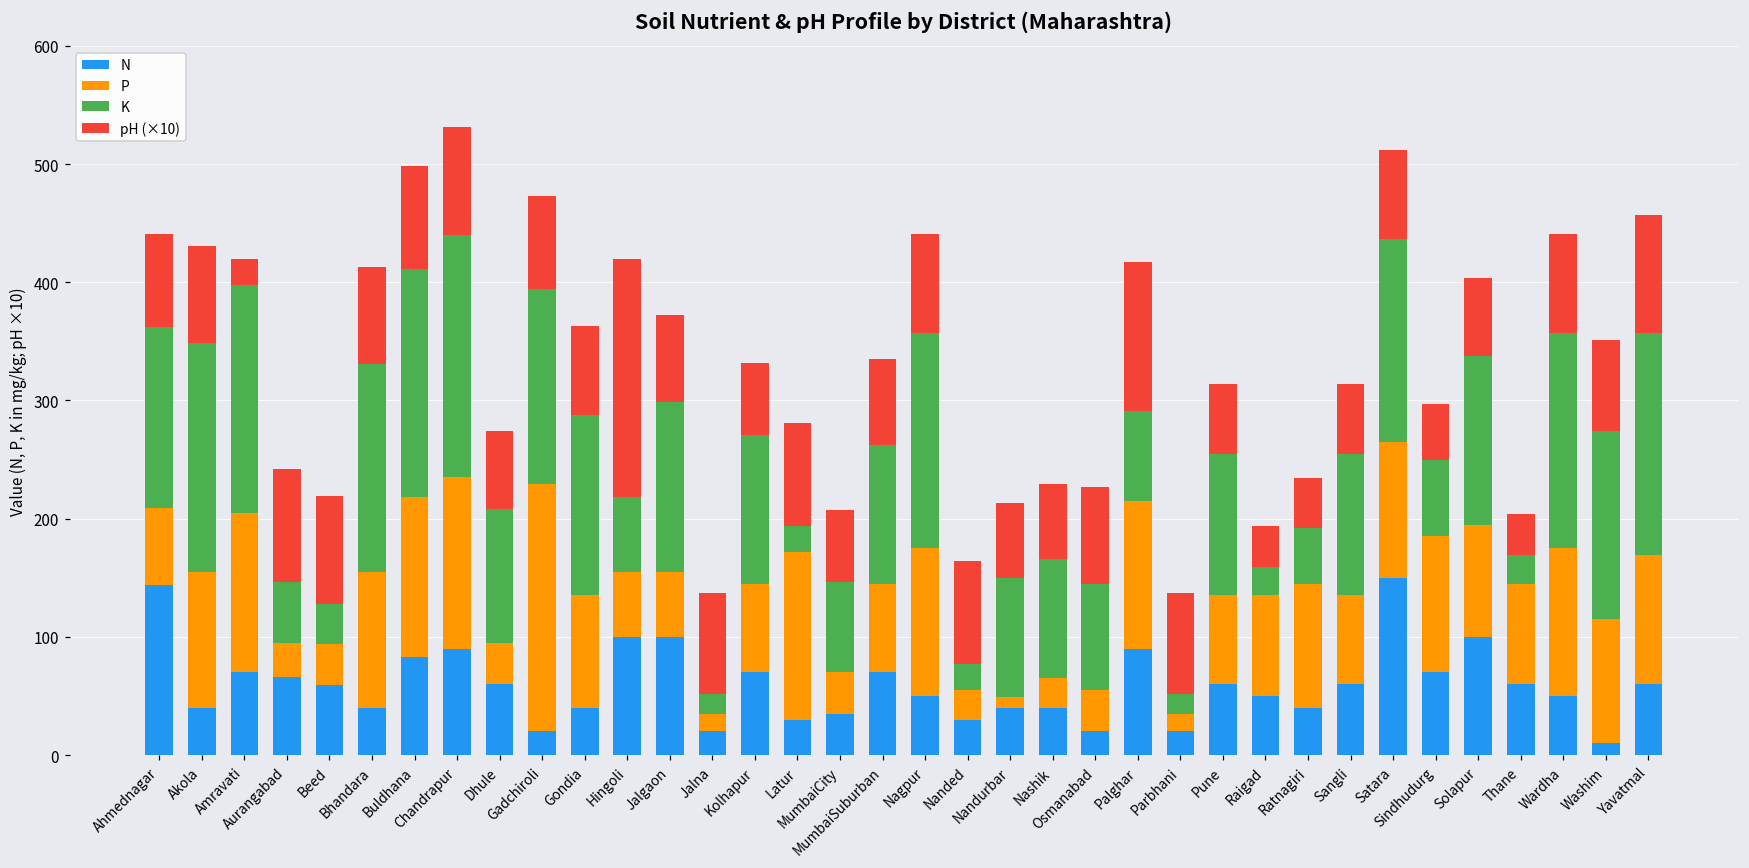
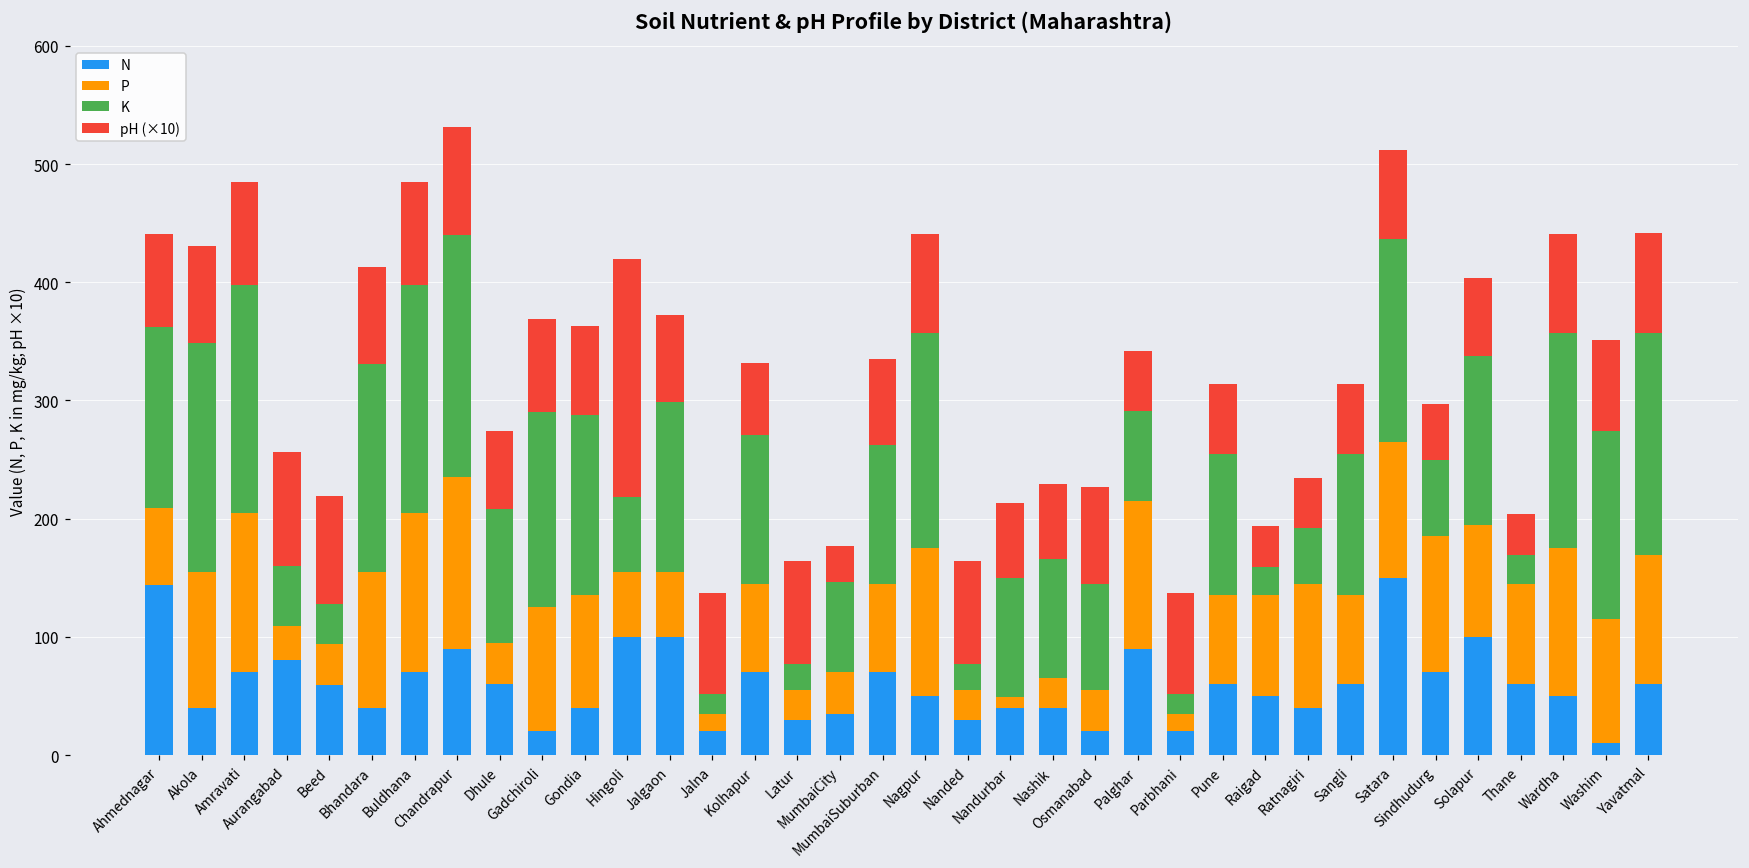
  {
    "N": {
      "Ahmednagar": 144,
      "Akola": 40,
      "Amravati": 70,
-     "Aurangabad": 66,
+     "Aurangabad": 80,
      "Beed": 59,
      "Bhandara": 40,
-     "Buldhana": 83,
+     "Buldhana": 70,
      "Chandrapur": 90,
      "Dhule": 60,
      "Gadchiroli": 20,
      "Gondia": 40,
      "Hingoli": 100,
      "Jalgaon": 100,
      "Jalna": 20,
      "Kolhapur": 70,
      "Latur": 30,
      "MumbaiCity": 35,
      "MumbaiSuburban": 70,
      "Nagpur": 50,
      "Nanded": 30,
      "Nandurbar": 40,
      "Nashik": 40,
      "Osmanabad": 20,
      "Palghar": 90,
      "Parbhani": 20,
      "Pune": 60,
      "Raigad": 50,
      "Ratnagiri": 40,
      "Sangli": 60,
      "Satara": 150,
      "Sindhudurg": 70,
      "Solapur": 100,
      "Thane": 60,
      "Wardha": 50,
      "Washim": 10,
      "Yavatmal": 60
    },
    "P": {
      "Ahmednagar": 65,
      "Akola": 115,
      "Amravati": 135,
      "Aurangabad": 29,
      "Beed": 35,
      "Bhandara": 115,
      "Buldhana": 135,
      "Chandrapur": 145,
      "Dhule": 35,
-     "Gadchiroli": 209,
+     "Gadchiroli": 105,
      "Gondia": 95,
      "Hingoli": 55,
      "Jalgaon": 55,
      "Jalna": 15,
      "Kolhapur": 75,
-     "Latur": 142,
+     "Latur": 25,
      "MumbaiCity": 35,
      "MumbaiSuburban": 75,
      "Nagpur": 125,
      "Nanded": 25,
      "Nandurbar": 9,
      "Nashik": 25,
      "Osmanabad": 35,
      "Palghar": 125,
      "Parbhani": 15,
      "Pune": 75,
      "Raigad": 85,
      "Ratnagiri": 105,
      "Sangli": 75,
      "Satara": 115,
      "Sindhudurg": 115,
      "Solapur": 95,
      "Thane": 85,
      "Wardha": 125,
      "Washim": 105,
      "Yavatmal": 109
    },
    "K": {
      "Ahmednagar": 153,
      "Akola": 194,
      "Amravati": 193,
      "Aurangabad": 51,
      "Beed": 34,
      "Bhandara": 176,
      "Buldhana": 193,
      "Chandrapur": 205,
      "Dhule": 113,
      "Gadchiroli": 165,
      "Gondia": 153,
      "Hingoli": 63,
      "Jalgaon": 144,
      "Jalna": 17,
      "Kolhapur": 126,
      "Latur": 22,
      "MumbaiCity": 76,
      "MumbaiSuburban": 117,
      "Nagpur": 182,
      "Nanded": 22,
      "Nandurbar": 101,
      "Nashik": 101,
      "Osmanabad": 90,
      "Palghar": 76,
      "Parbhani": 17,
      "Pune": 120,
      "Raigad": 24,
      "Ratnagiri": 47,
      "Sangli": 120,
      "Satara": 172,
      "Sindhudurg": 65,
      "Solapur": 143,
      "Thane": 24,
      "Wardha": 182,
      "Washim": 159,
      "Yavatmal": 188
    },
    "pH (×10)": {
      "Ahmednagar": 79,
      "Akola": 82,
-     "Amravati": 22,
+     "Amravati": 87,
      "Aurangabad": 96,
      "Beed": 91,
      "Bhandara": 82,
      "Buldhana": 87,
      "Chandrapur": 91,
      "Dhule": 66,
      "Gadchiroli": 79,
      "Gondia": 75,
      "Hingoli": 202,
      "Jalgaon": 73,
      "Jalna": 85,
      "Kolhapur": 61,
      "Latur": 87,
-     "MumbaiCity": 61,
+     "MumbaiCity": 31,
      "MumbaiSuburban": 73,
      "Nagpur": 84,
      "Nanded": 87,
      "Nandurbar": 63,
      "Nashik": 63,
      "Osmanabad": 82,
-     "Palghar": 126,
+     "Palghar": 51,
      "Parbhani": 85,
      "Pune": 59,
      "Raigad": 35,
      "Ratnagiri": 42,
      "Sangli": 59,
      "Satara": 75,
      "Sindhudurg": 47,
      "Solapur": 66,
      "Thane": 35,
      "Wardha": 84,
      "Washim": 77,
-     "Yavatmal": 100
+     "Yavatmal": 85
    }
  }
